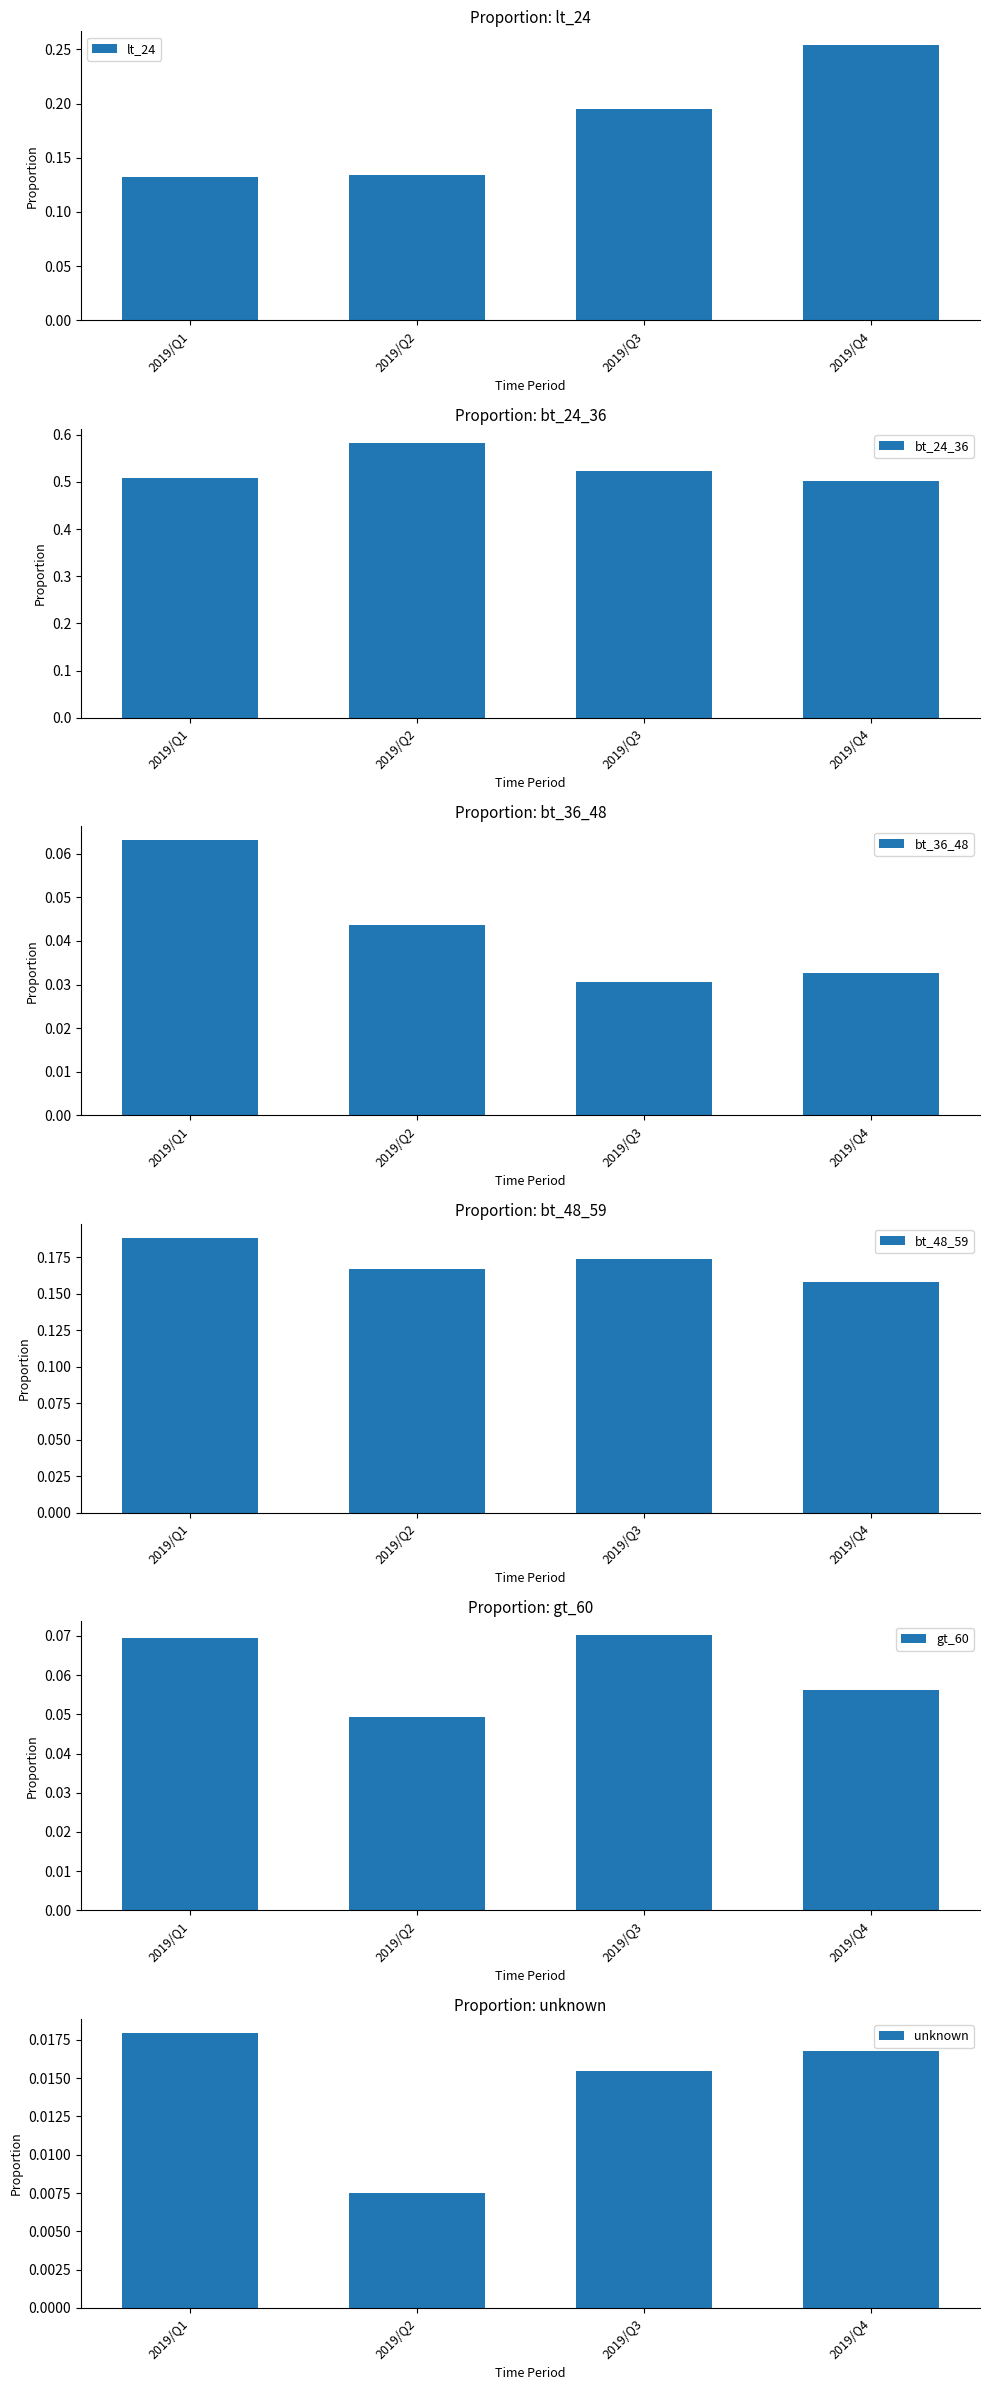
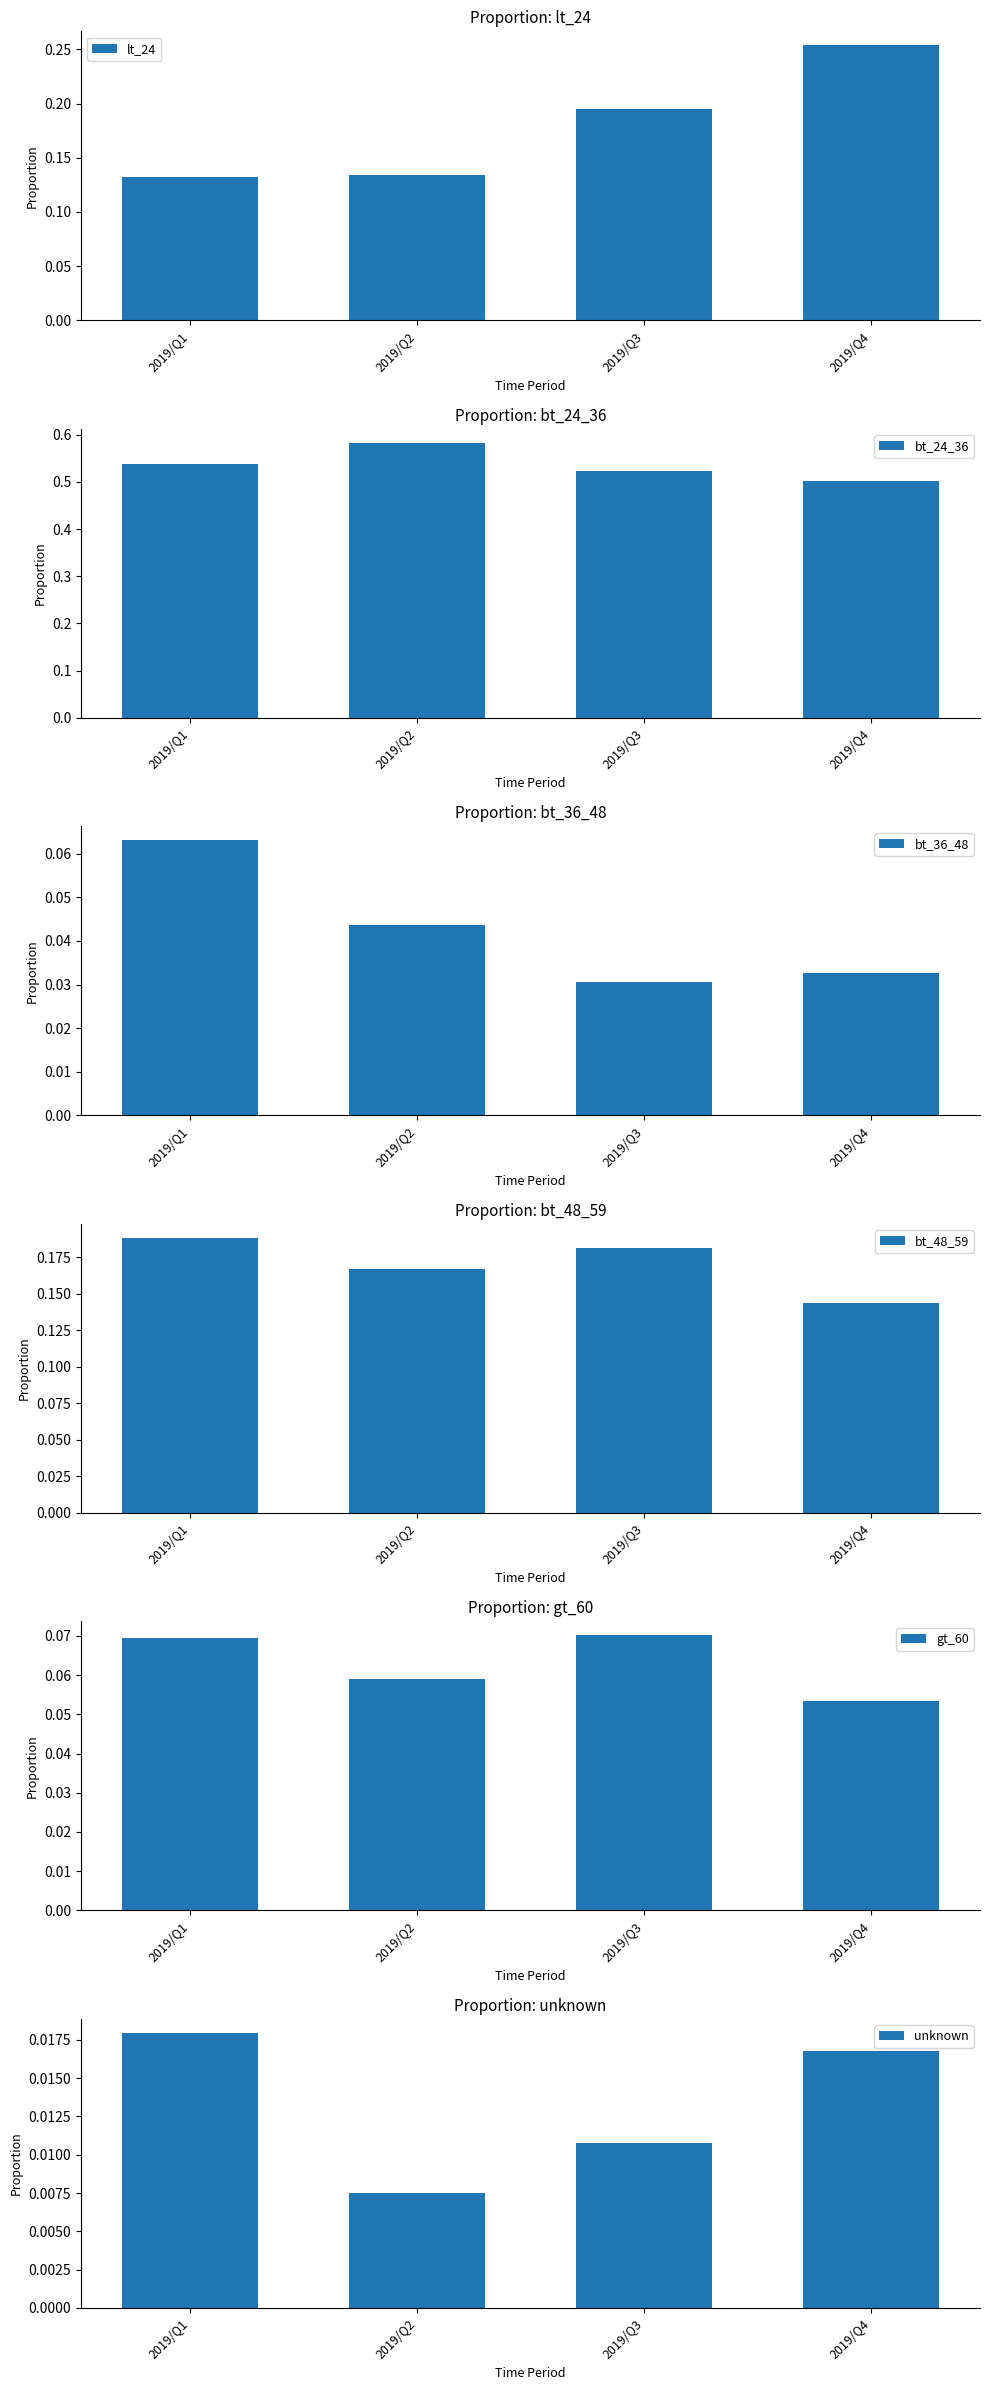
  {
    "Proportion: lt_24": {
      "2019/Q1": 0.133,
      "2019/Q2": 0.134,
      "2019/Q3": 0.195,
      "2019/Q4": 0.254
    },
    "Proportion: bt_24_36": {
-     "2019/Q1": 0.51,
+     "2019/Q1": 0.54,
      "2019/Q2": 0.58,
      "2019/Q3": 0.52,
      "2019/Q4": 0.50
    },
    "Proportion: bt_36_48": {
      "2019/Q1": 0.063,
      "2019/Q2": 0.044,
      "2019/Q3": 0.031,
      "2019/Q4": 0.033
    },
    "Proportion: bt_48_59": {
      "2019/Q1": 0.189,
      "2019/Q2": 0.167,
-     "2019/Q3": 0.174,
-     "2019/Q4": 0.158
+     "2019/Q3": 0.181,
+     "2019/Q4": 0.144
    },
    "Proportion: gt_60": {
      "2019/Q1": 0.069,
-     "2019/Q2": 0.049,
+     "2019/Q2": 0.059,
      "2019/Q3": 0.070,
-     "2019/Q4": 0.056
+     "2019/Q4": 0.053
    },
    "Proportion: unknown": {
      "2019/Q1": 0.0180,
      "2019/Q2": 0.0075,
-     "2019/Q3": 0.0155,
+     "2019/Q3": 0.0108,
      "2019/Q4": 0.0168
    }
  }
